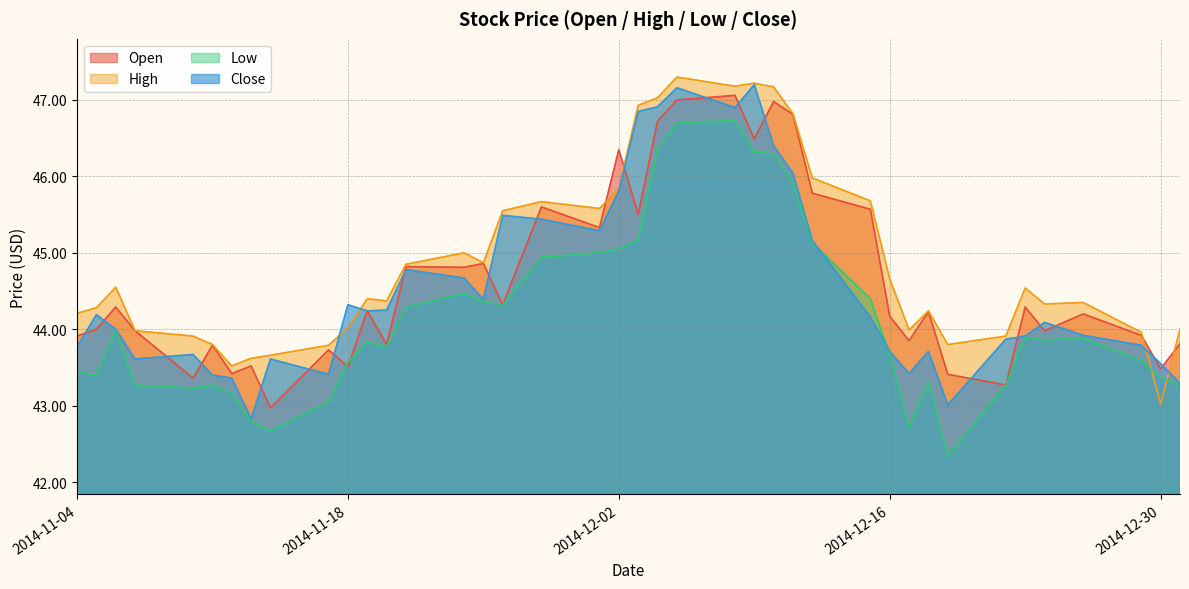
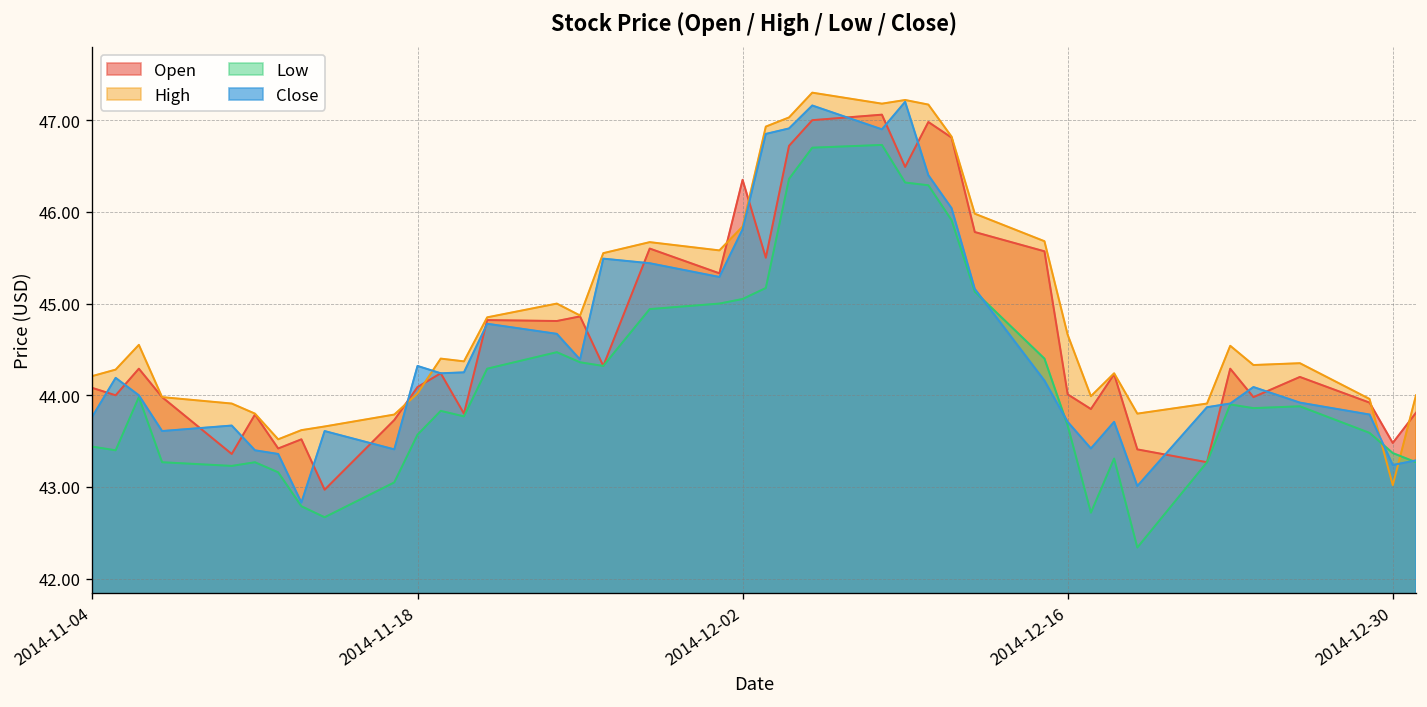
  {
    "Open": {
-     "2014-11-04": 43.9,
-     "2014-11-18": 43.5,
+     "2014-11-04": 44.1,
+     "2014-11-18": 44.1,
      "2014-12-02": 46.4,
-     "2014-12-16": 44.2,
+     "2014-12-16": 44.0,
      "2014-12-30": 43.5
    },
    "High": {
      "2014-11-04": 44.2,
      "2014-11-18": 44.0,
      "2014-12-16": 44.7,
      "2014-12-30": 43.0
    },
    "Low": {
      "2014-11-04": 43.4,
      "2014-11-18": 43.6,
      "2014-12-02": 45.1,
      "2014-12-16": 43.7,
      "2014-12-30": 43.4
    },
    "Close": {
      "2014-11-04": 43.8,
      "2014-11-18": 44.3,
      "2014-12-16": 43.7,
-     "2014-12-30": 43.6
+     "2014-12-30": 43.2
    }
  }
